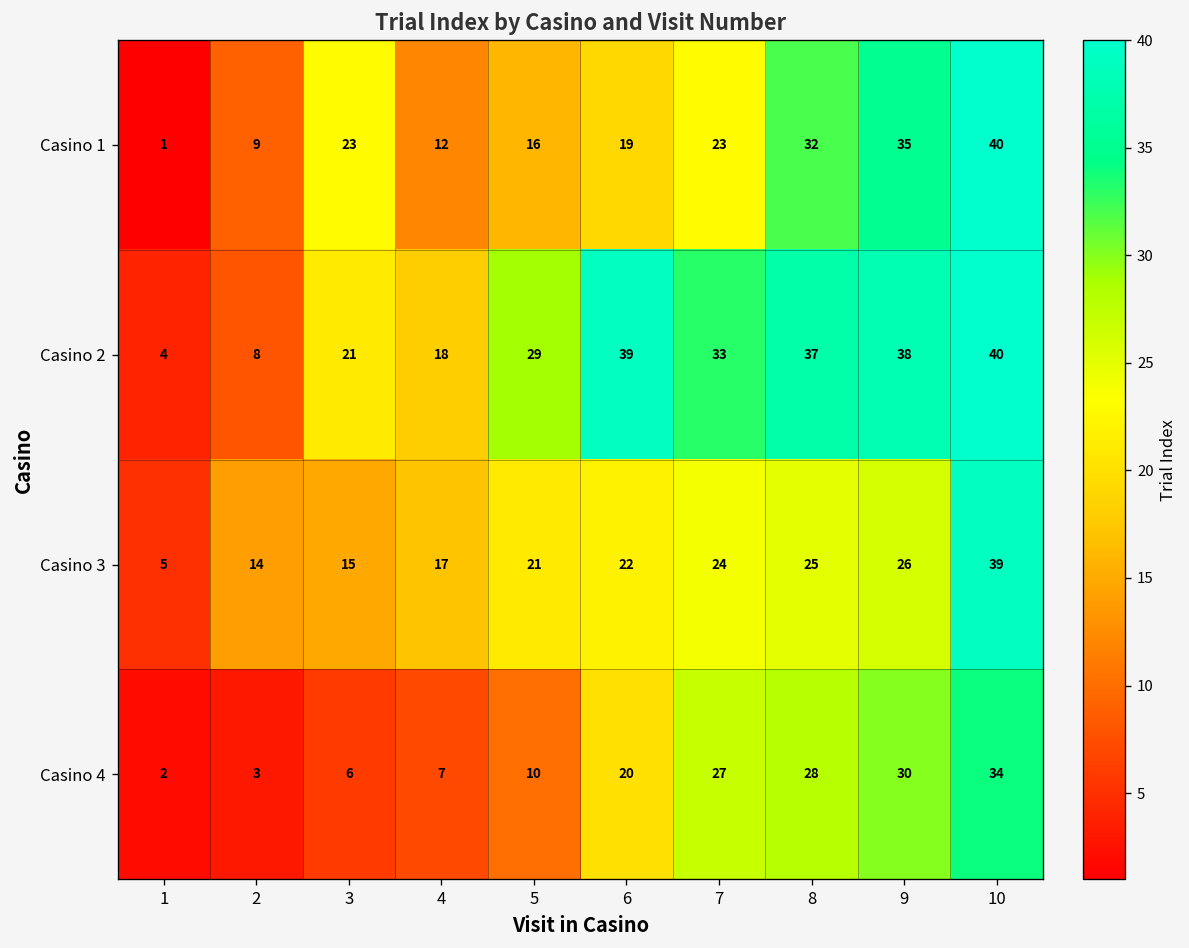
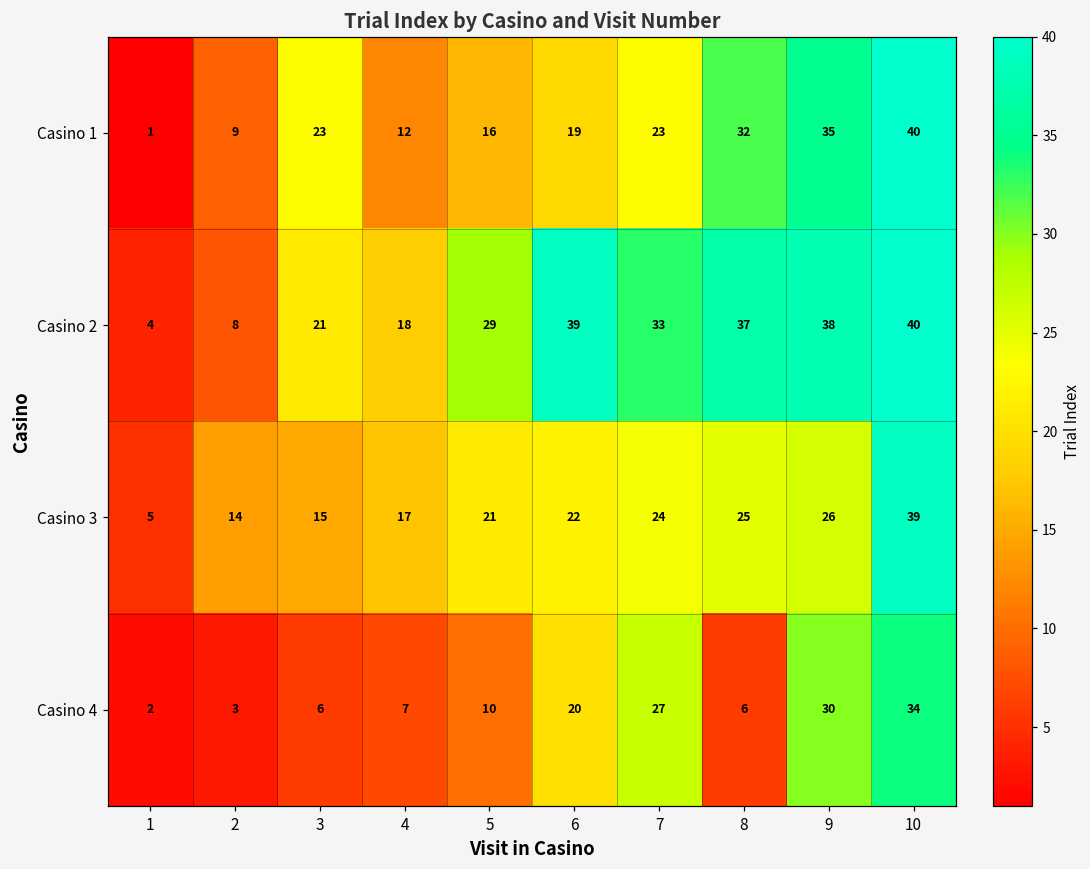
  {
    "Casino 1": {
      "1": 1,
      "2": 9,
      "3": 23,
      "4": 12,
      "5": 16,
      "6": 19,
      "7": 23,
      "8": 32,
      "9": 35,
      "10": 40
    },
    "Casino 2": {
      "1": 4,
      "2": 8,
      "3": 21,
      "4": 18,
      "5": 29,
      "6": 39,
      "7": 33,
      "8": 37,
      "9": 38,
      "10": 40
    },
    "Casino 3": {
      "1": 5,
      "2": 14,
      "3": 15,
      "4": 17,
      "5": 21,
      "6": 22,
      "7": 24,
      "8": 25,
      "9": 26,
      "10": 39
    },
    "Casino 4": {
      "1": 2,
      "2": 3,
      "3": 6,
      "4": 7,
      "5": 10,
      "6": 20,
      "7": 27,
-     "8": 28,
+     "8": 6,
      "9": 30,
      "10": 34
    }
  }
